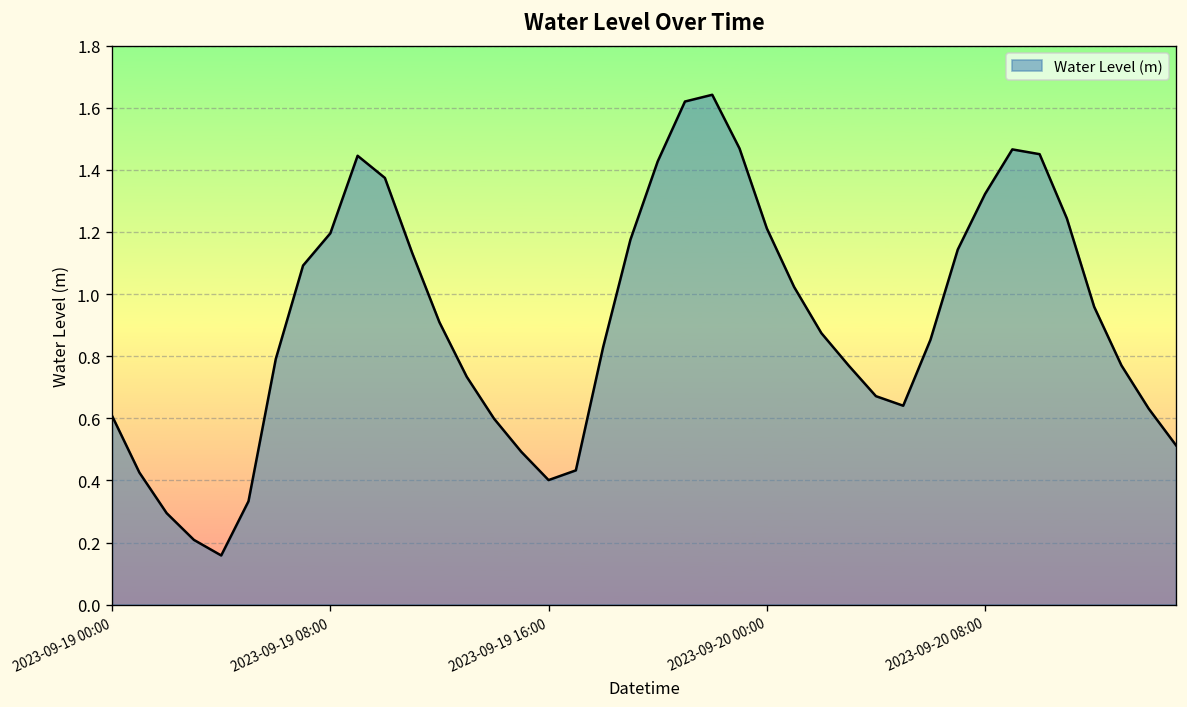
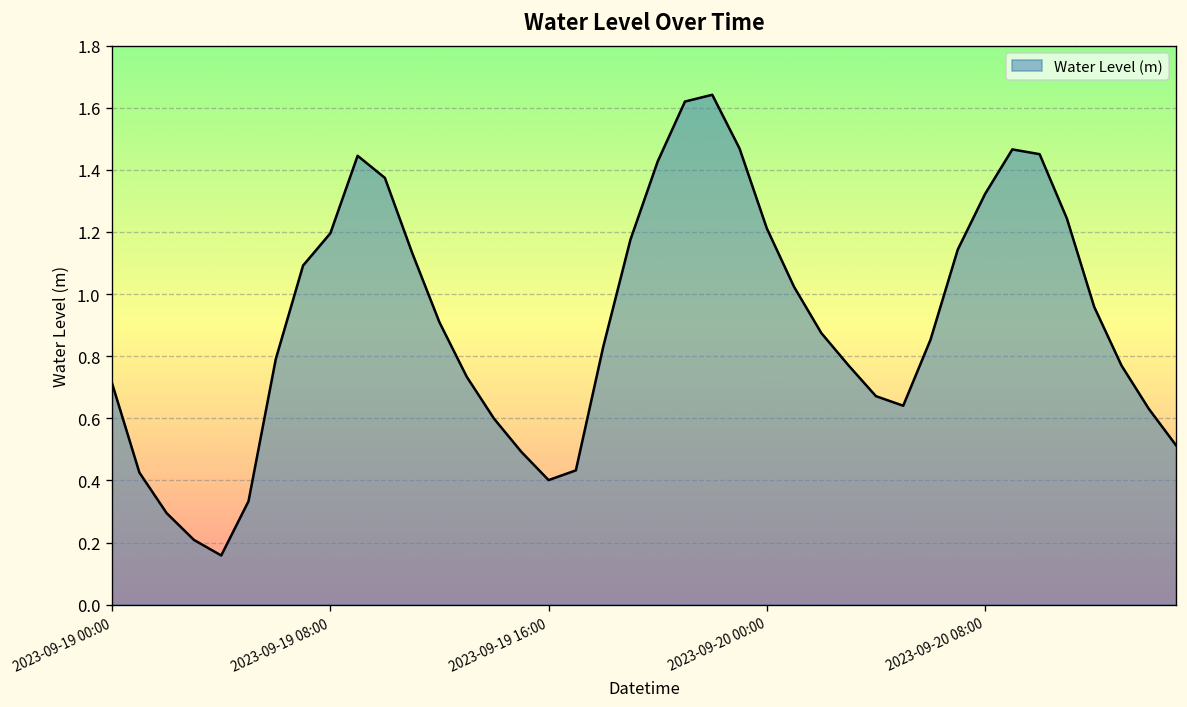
  {
-   "2023-09-19 00:00": 0.61,
+   "2023-09-19 00:00": 0.71,
    "2023-09-19 08:00": 1.20,
    "2023-09-19 16:00": 0.40,
    "2023-09-20 00:00": 1.21,
    "2023-09-20 08:00": 1.32
  }
